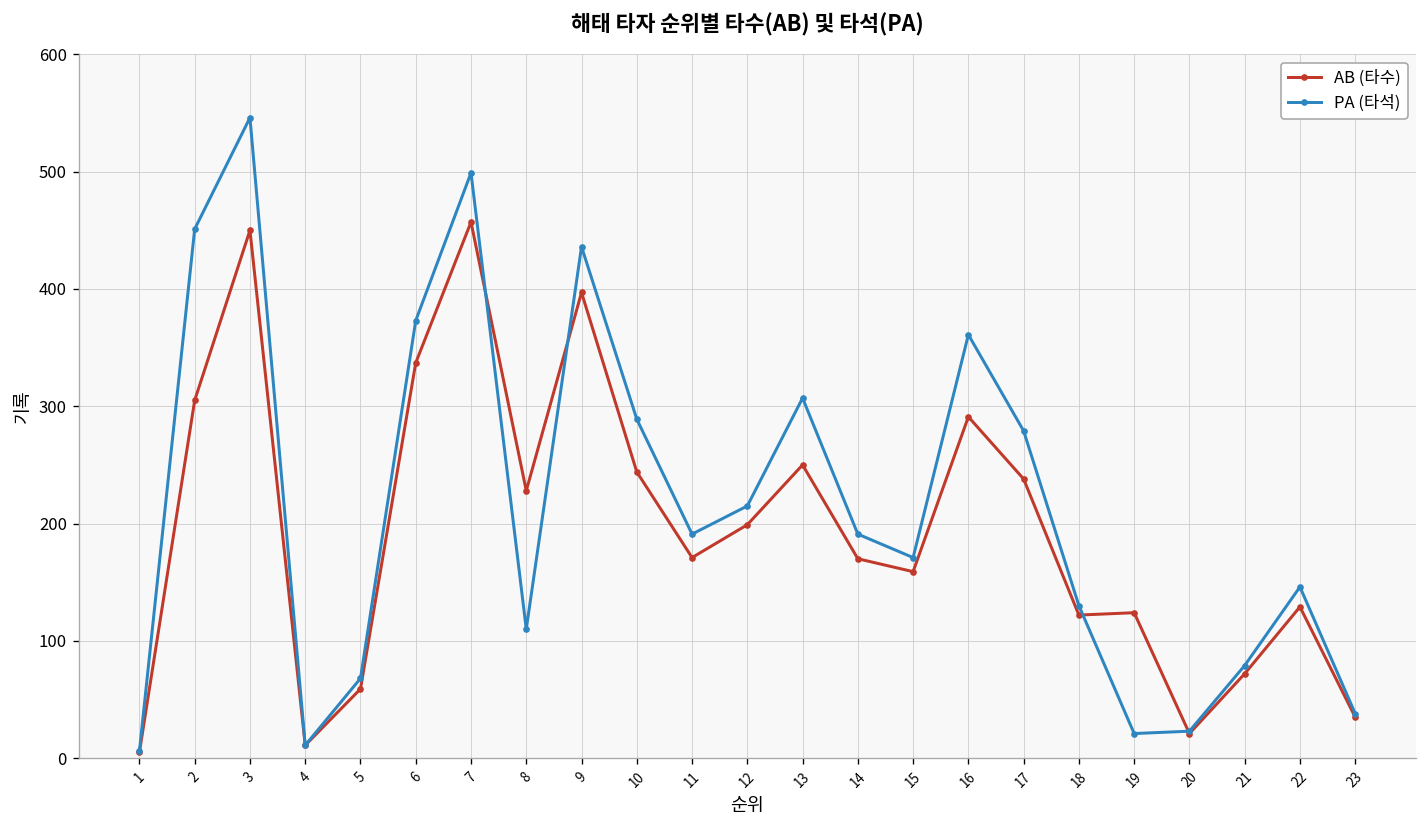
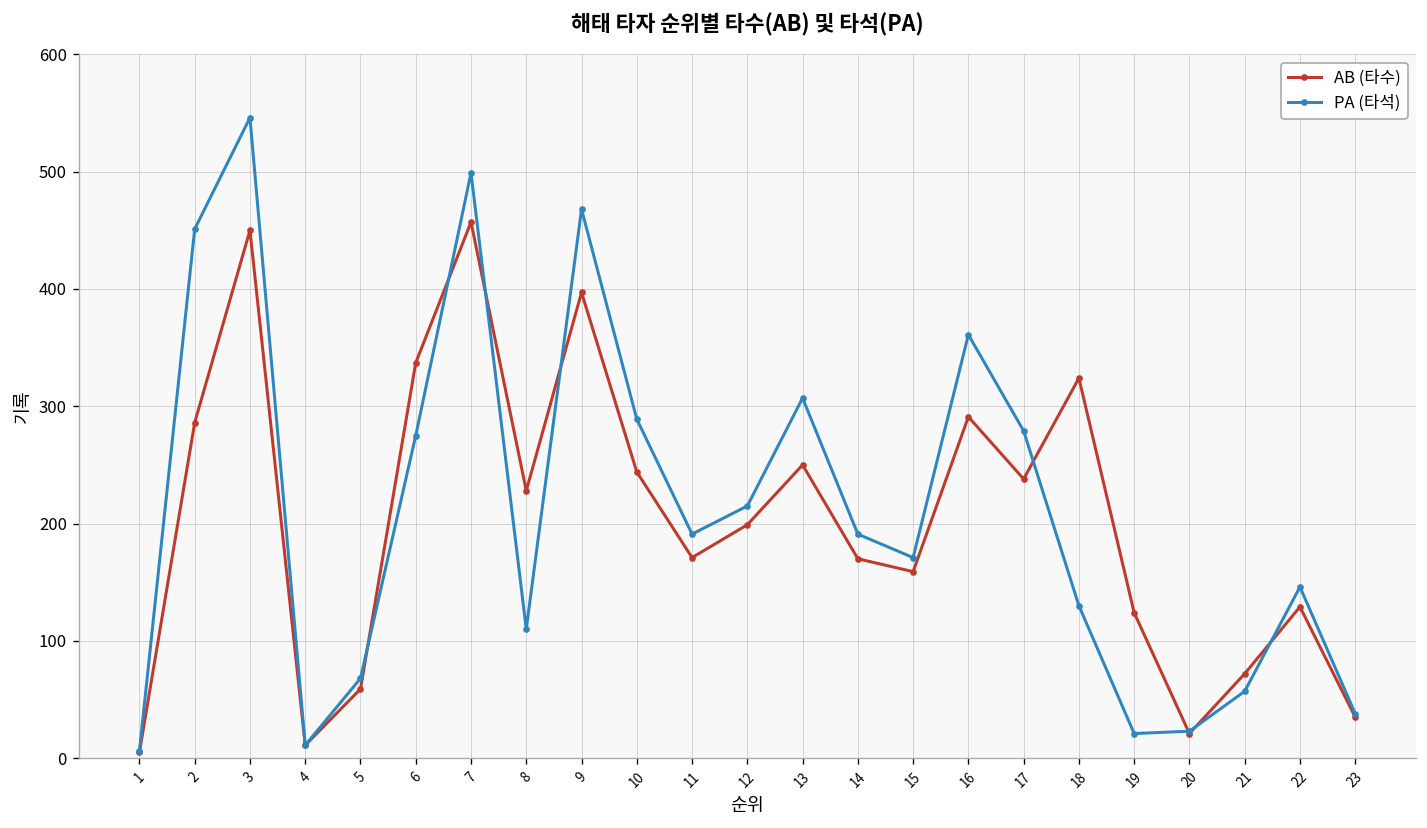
  {
    "AB (타수)": {
-     "2": 310,
+     "2": 290,
      "3": 450,
      "5": 60,
      "6": 340,
      "7": 460,
      "8": 230,
      "9": 400,
      "10": 240,
      "11": 170,
      "12": 200,
      "13": 250,
      "14": 170,
      "15": 160,
      "16": 290,
      "17": 240,
-     "18": 120,
+     "18": 320,
      "19": 120,
      "21": 70,
      "22": 130,
      "23": 40
    },
    "PA (타석)": {
      "2": 450,
      "3": 550,
      "5": 70,
-     "6": 370,
+     "6": 280,
      "7": 500,
      "8": 110,
-     "9": 440,
+     "9": 470,
      "10": 290,
      "11": 190,
      "12": 220,
      "13": 310,
      "14": 190,
      "15": 170,
      "16": 360,
      "17": 280,
      "18": 130,
      "19": 20,
-     "21": 80,
+     "21": 60,
      "22": 150,
      "23": 40
    }
  }
